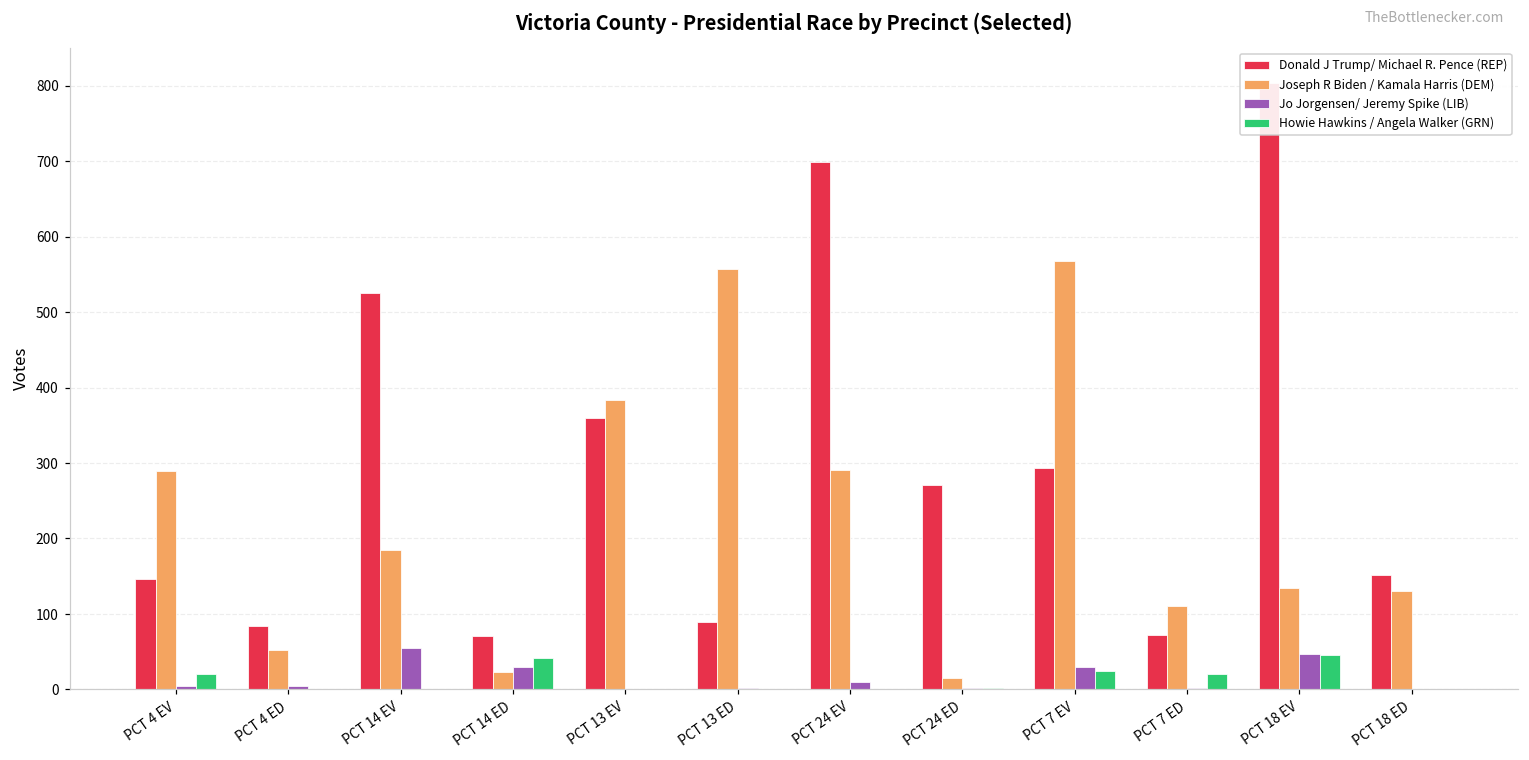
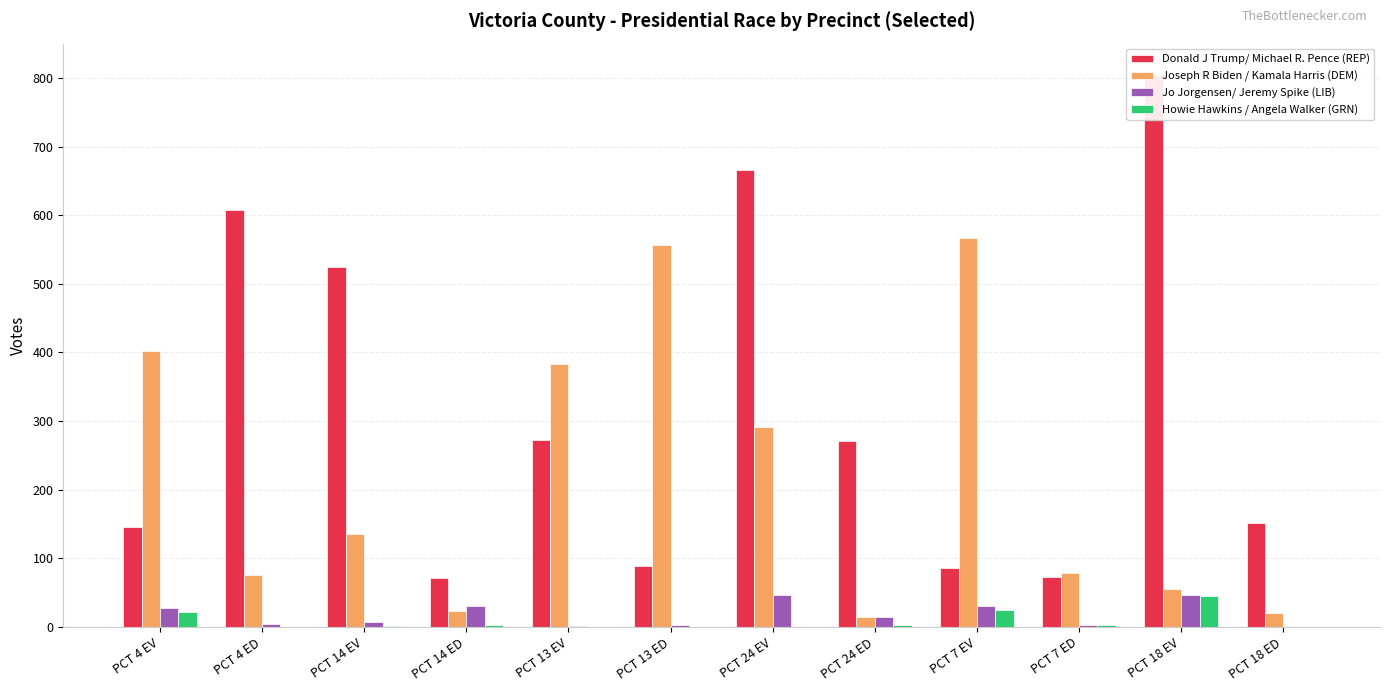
  {
    "Donald J Trump/ Michael R. Pence (REP)": {
      "PCT 4 EV": 150,
-     "PCT 4 ED": 80,
+     "PCT 4 ED": 610,
      "PCT 14 EV": 530,
      "PCT 14 ED": 70,
-     "PCT 13 EV": 360,
+     "PCT 13 EV": 270,
      "PCT 13 ED": 90,
-     "PCT 24 EV": 700,
+     "PCT 24 EV": 670,
      "PCT 24 ED": 270,
-     "PCT 7 EV": 290,
+     "PCT 7 EV": 90,
      "PCT 7 ED": 70,
      "PCT 18 ED": 150
    },
    "Joseph R Biden / Kamala Harris (DEM)": {
-     "PCT 4 EV": 290,
-     "PCT 4 ED": 50,
-     "PCT 14 EV": 190,
+     "PCT 4 EV": 400,
+     "PCT 4 ED": 80,
+     "PCT 14 EV": 140,
      "PCT 14 ED": 20,
      "PCT 13 EV": 380,
      "PCT 13 ED": 560,
      "PCT 24 EV": 290,
      "PCT 24 ED": 20,
      "PCT 7 EV": 570,
-     "PCT 7 ED": 110,
-     "PCT 18 EV": 140,
-     "PCT 18 ED": 130
+     "PCT 7 ED": 80,
+     "PCT 18 EV": 60,
+     "PCT 18 ED": 20
    },
    "Jo Jorgensen/ Jeremy Spike (LIB)": {
-     "PCT 4 EV": 10,
+     "PCT 4 EV": 30,
      "PCT 4 ED": 0,
-     "PCT 14 EV": 60,
+     "PCT 14 EV": 10,
      "PCT 14 ED": 30,
-     "PCT 24 EV": 10,
-     "PCT 24 ED": 0,
+     "PCT 24 EV": 50,
+     "PCT 24 ED": 10,
      "PCT 7 EV": 30,
      "PCT 18 EV": 50,
      "PCT 18 ED": 0
    },
    "Howie Hawkins / Angela Walker (GRN)": {
      "PCT 4 EV": 20,
      "PCT 4 ED": 0,
-     "PCT 14 ED": 40,
+     "PCT 14 ED": 0,
      "PCT 13 EV": 0,
      "PCT 13 ED": 0,
      "PCT 24 EV": 0,
      "PCT 7 EV": 30,
-     "PCT 7 ED": 20,
+     "PCT 7 ED": 0,
      "PCT 18 EV": 50,
      "PCT 18 ED": 0
    }
  }
